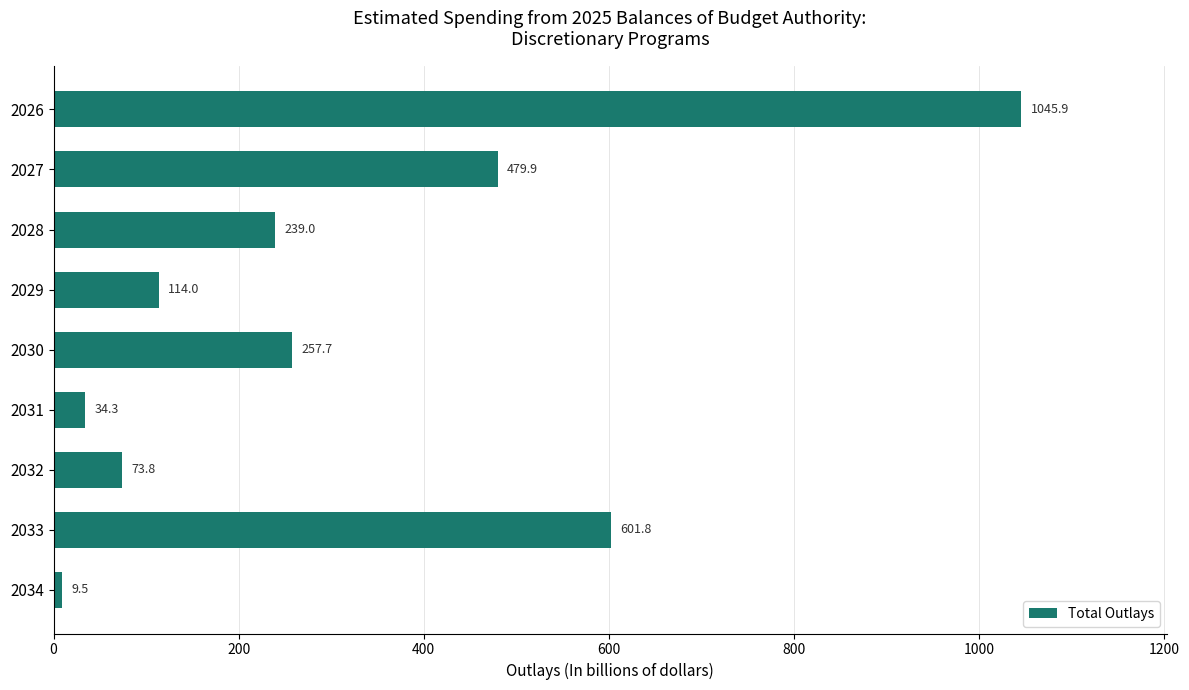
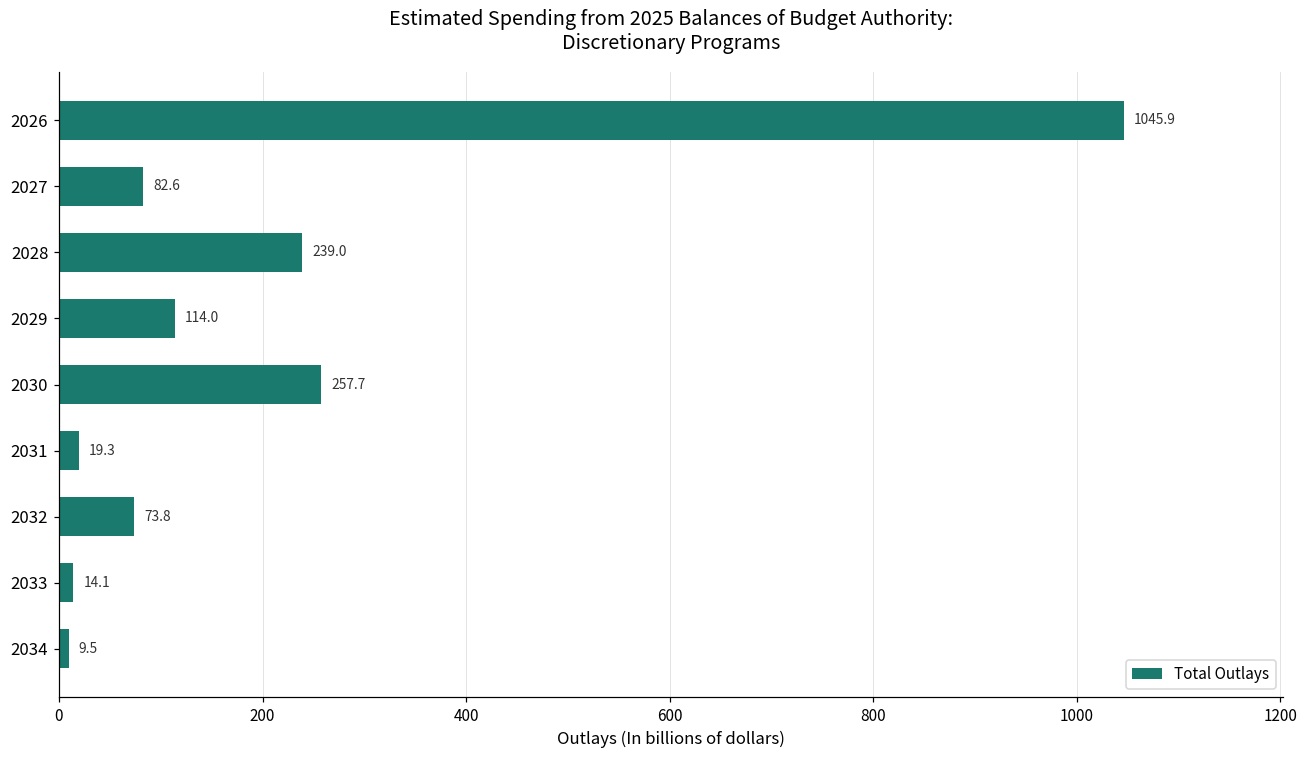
  {
    "2026": 1045.9,
-   "2027": 479.9,
+   "2027": 82.6,
    "2028": 239.0,
    "2029": 114.0,
    "2030": 257.7,
-   "2031": 34.3,
+   "2031": 19.3,
    "2032": 73.8,
-   "2033": 601.8,
+   "2033": 14.1,
    "2034": 9.5
  }
